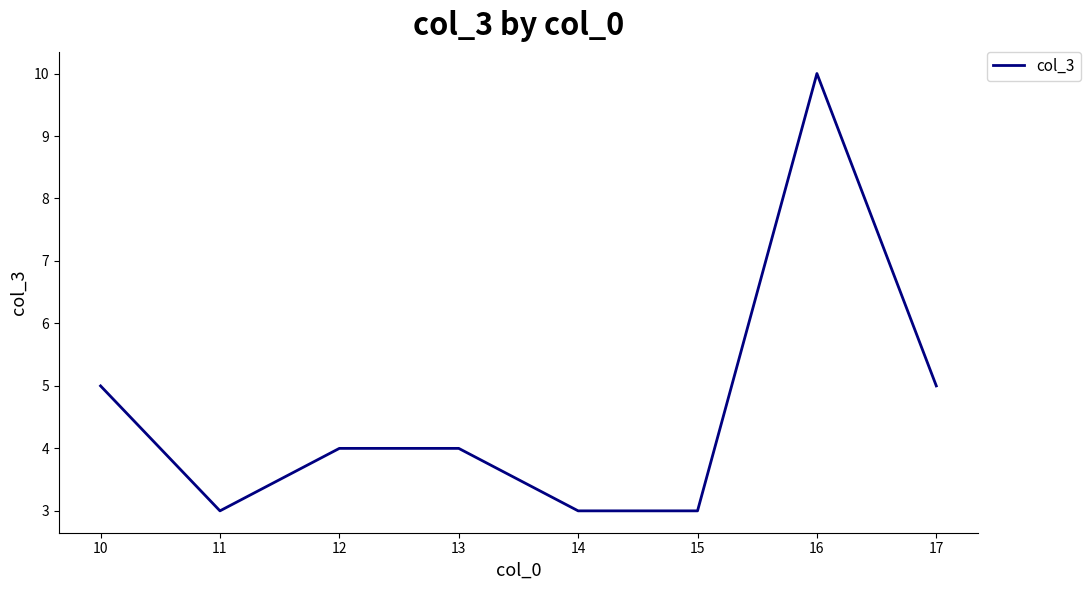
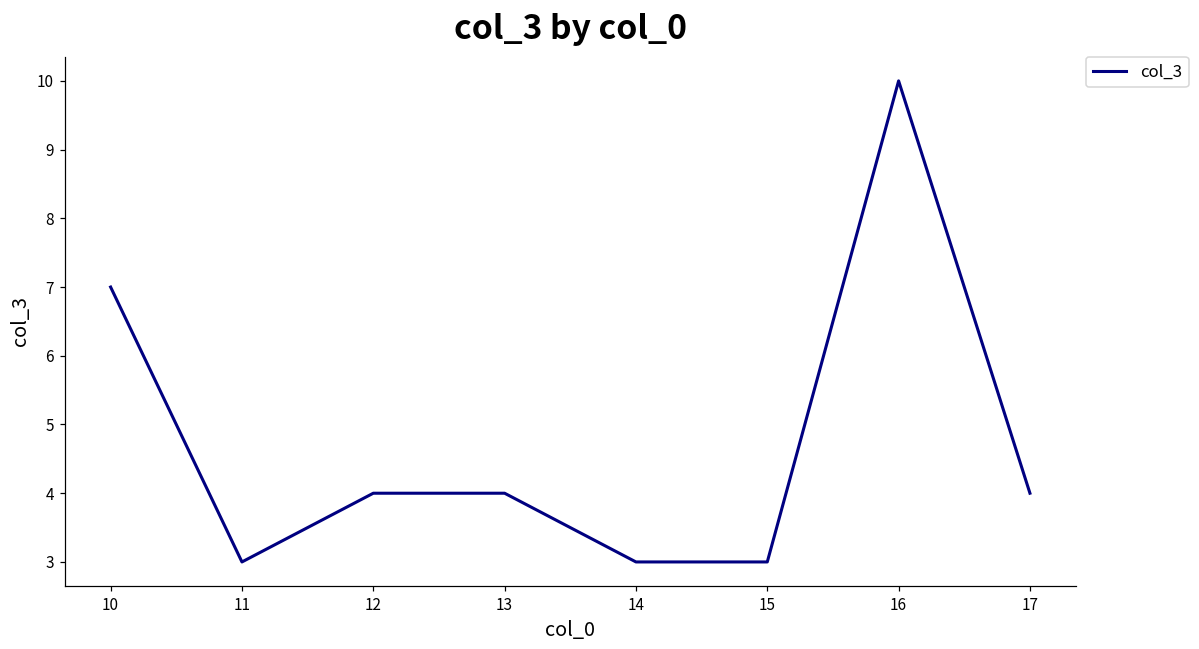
  {
-   "10": 5,
+   "10": 7,
    "11": 3,
    "12": 4,
    "13": 4,
    "14": 3,
    "15": 3,
    "16": 10,
-   "17": 5
+   "17": 4
  }
